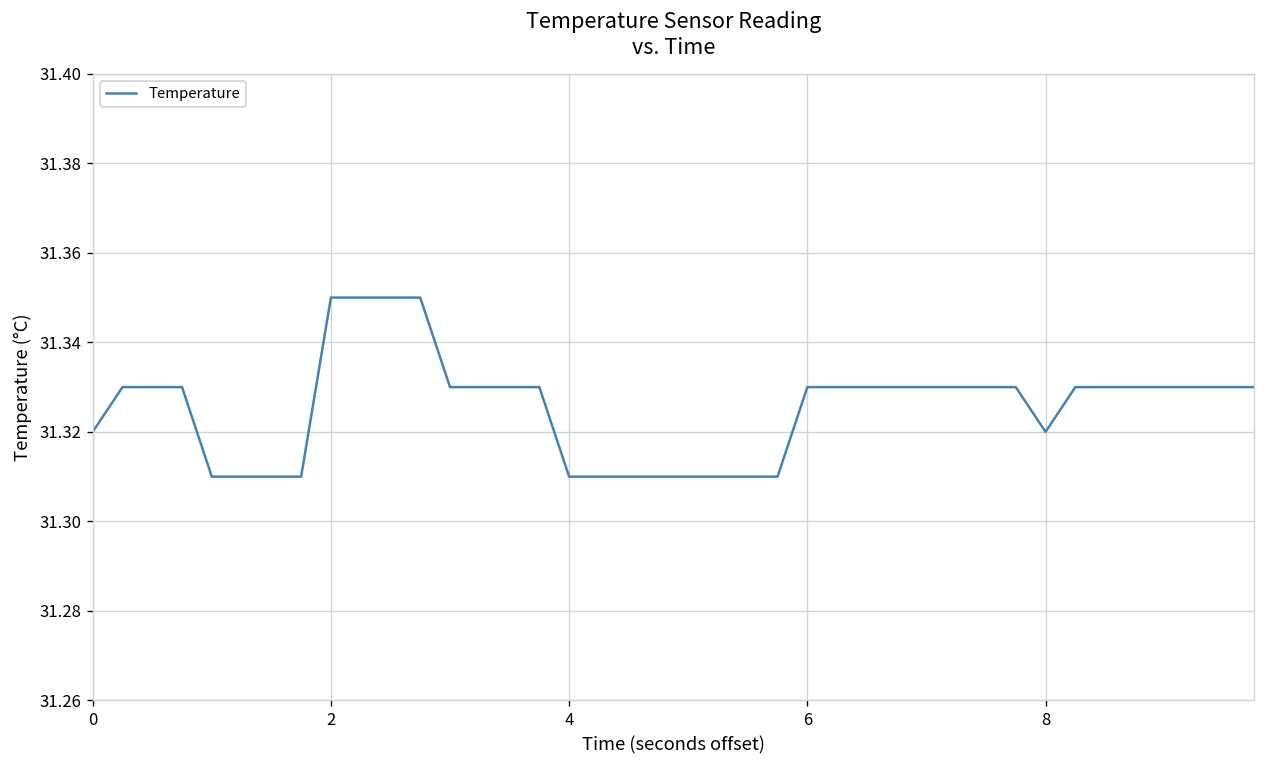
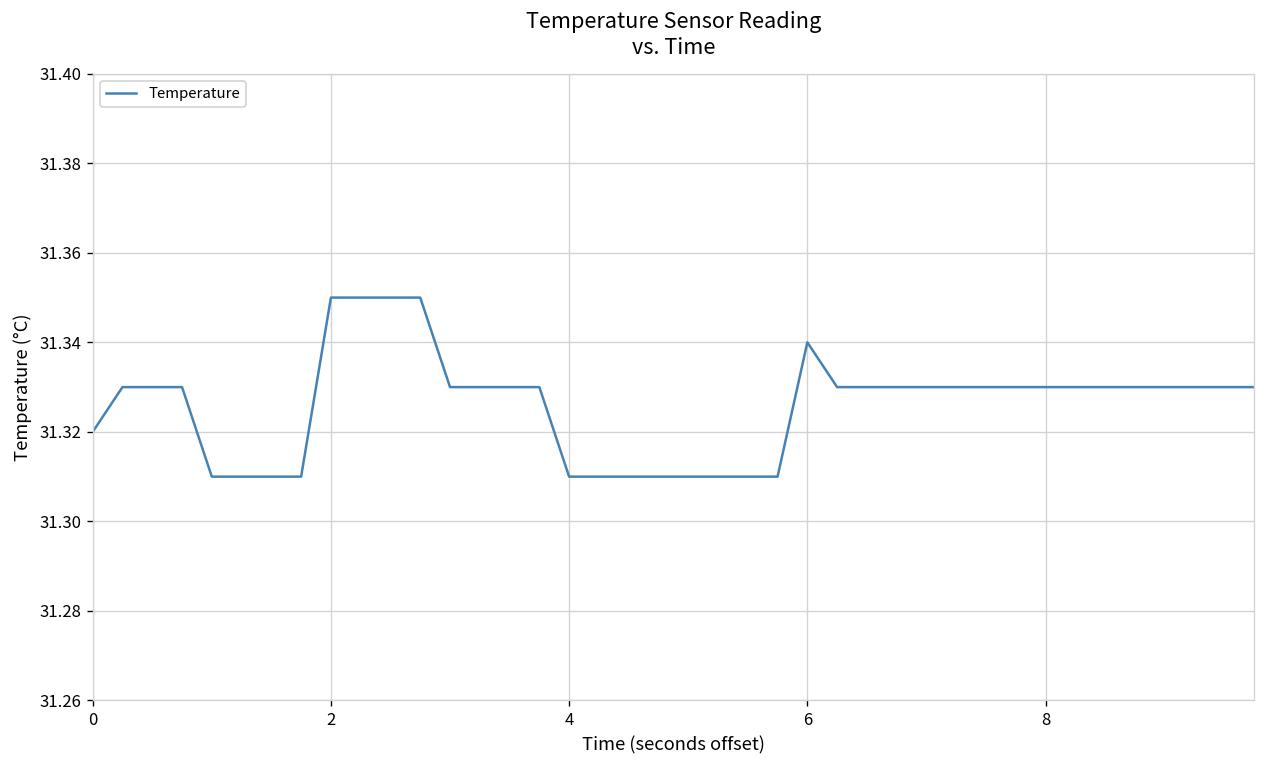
  {
    "0": 31.32,
    "2": 31.35,
    "4": 31.31,
-   "6": 31.33,
-   "8": 31.32
+   "6": 31.34,
+   "8": 31.33
  }
